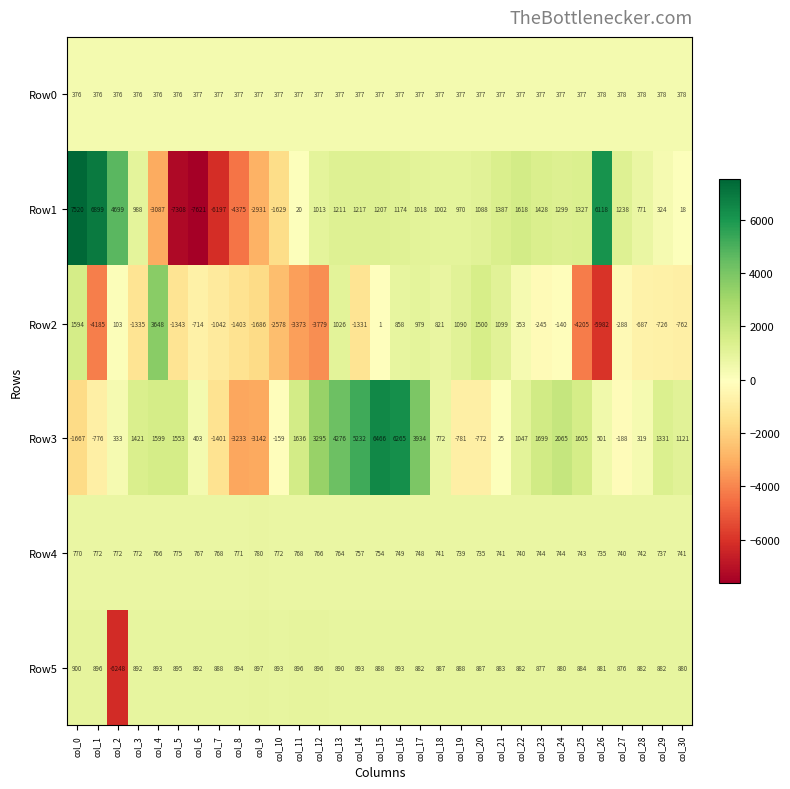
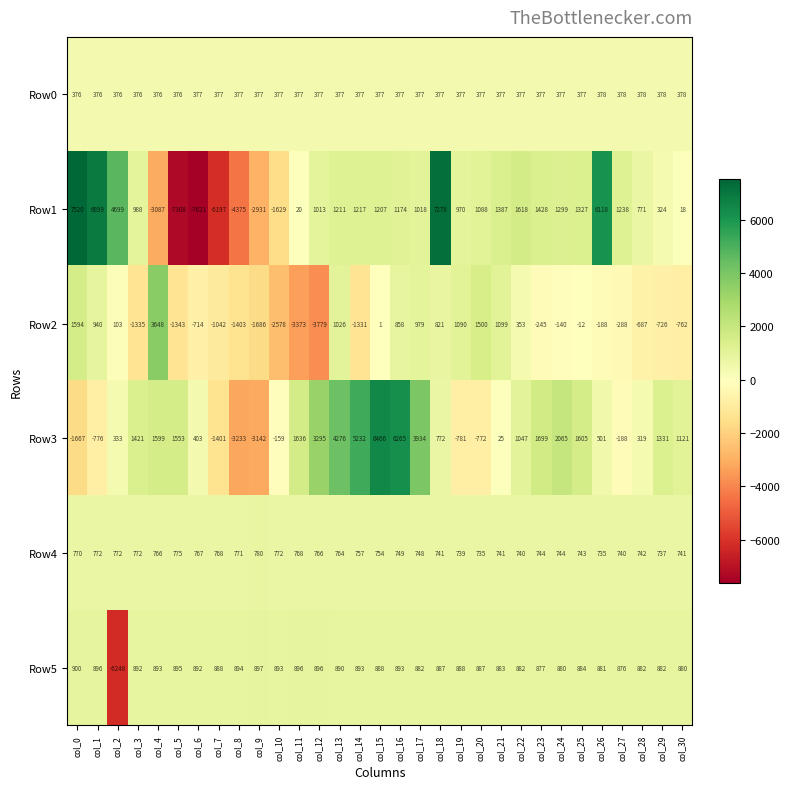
  {
    "Row0": {
      "col_0": 376,
      "col_1": 376,
      "col_2": 376,
      "col_3": 376,
      "col_4": 376,
      "col_5": 376,
      "col_6": 377,
      "col_7": 377,
      "col_8": 377,
      "col_9": 377,
      "col_10": 377,
      "col_11": 377,
      "col_12": 377,
      "col_13": 377,
      "col_14": 377,
      "col_15": 377,
      "col_16": 377,
      "col_17": 377,
      "col_18": 377,
      "col_19": 377,
      "col_20": 377,
      "col_21": 377,
      "col_22": 377,
      "col_23": 377,
      "col_24": 377,
      "col_25": 377,
      "col_26": 378,
      "col_27": 378,
      "col_28": 378,
      "col_29": 378,
      "col_30": 378
    },
    "Row1": {
      "col_0": 7520,
      "col_1": 6899,
      "col_2": 4699,
      "col_3": 988,
      "col_4": -3087,
      "col_5": -7308,
      "col_6": -7621,
      "col_7": -6197,
      "col_8": -4375,
      "col_9": -2931,
      "col_10": -1629,
      "col_11": 20,
      "col_12": 1013,
      "col_13": 1211,
      "col_14": 1217,
      "col_15": 1207,
      "col_16": 1174,
      "col_17": 1018,
-     "col_18": 1002,
+     "col_18": 7278,
      "col_19": 970,
      "col_20": 1088,
      "col_21": 1387,
      "col_22": 1618,
      "col_23": 1428,
      "col_24": 1299,
      "col_25": 1327,
      "col_26": 6118,
      "col_27": 1238,
      "col_28": 771,
      "col_29": 324,
      "col_30": 18
    },
    "Row2": {
      "col_0": 1594,
-     "col_1": -4185,
+     "col_1": 940,
      "col_2": 103,
      "col_3": -1335,
      "col_4": 3648,
      "col_5": -1343,
      "col_6": -714,
      "col_7": -1042,
      "col_8": -1403,
      "col_9": -1686,
      "col_10": -2578,
      "col_11": -3373,
      "col_12": -3779,
      "col_13": 1026,
      "col_14": -1331,
      "col_15": 1,
      "col_16": 858,
      "col_17": 979,
      "col_18": 821,
      "col_19": 1090,
      "col_20": 1500,
      "col_21": 1099,
      "col_22": 353,
      "col_23": -245,
      "col_24": -140,
-     "col_25": -4205,
-     "col_26": -5982,
+     "col_25": -12,
+     "col_26": -188,
      "col_27": -288,
      "col_28": -687,
      "col_29": -726,
      "col_30": -762
    },
    "Row3": {
      "col_0": -1667,
      "col_1": -776,
      "col_2": 333,
      "col_3": 1421,
      "col_4": 1599,
      "col_5": 1553,
      "col_6": 403,
      "col_7": -1401,
      "col_8": -3233,
      "col_9": -3142,
      "col_10": -159,
      "col_11": 1636,
      "col_12": 3295,
      "col_13": 4276,
      "col_14": 5232,
      "col_15": 6466,
      "col_16": 6265,
      "col_17": 3934,
      "col_18": 772,
      "col_19": -781,
      "col_20": -772,
      "col_21": 25,
      "col_22": 1047,
      "col_23": 1699,
      "col_24": 2065,
      "col_25": 1605,
      "col_26": 501,
      "col_27": -188,
      "col_28": 319,
      "col_29": 1331,
      "col_30": 1121
    },
    "Row4": {
      "col_0": 770,
      "col_1": 772,
      "col_2": 772,
      "col_3": 772,
      "col_4": 766,
      "col_5": 775,
      "col_6": 767,
      "col_7": 768,
      "col_8": 771,
      "col_9": 780,
      "col_10": 772,
      "col_11": 768,
      "col_12": 766,
      "col_13": 764,
      "col_14": 757,
      "col_15": 754,
      "col_16": 749,
      "col_17": 748,
      "col_18": 741,
      "col_19": 739,
      "col_20": 735,
      "col_21": 741,
      "col_22": 740,
      "col_23": 744,
      "col_24": 744,
      "col_25": 743,
      "col_26": 735,
      "col_27": 740,
      "col_28": 742,
      "col_29": 737,
      "col_30": 741
    },
    "Row5": {
      "col_0": 900,
      "col_1": 896,
      "col_2": -6248,
      "col_3": 892,
      "col_4": 893,
      "col_5": 895,
      "col_6": 892,
      "col_7": 888,
      "col_8": 894,
      "col_9": 897,
      "col_10": 893,
      "col_11": 896,
      "col_12": 896,
      "col_13": 890,
      "col_14": 893,
      "col_15": 888,
      "col_16": 893,
      "col_17": 882,
      "col_18": 887,
      "col_19": 888,
      "col_20": 887,
      "col_21": 883,
      "col_22": 882,
      "col_23": 877,
      "col_24": 880,
      "col_25": 884,
      "col_26": 881,
      "col_27": 876,
      "col_28": 882,
      "col_29": 882,
      "col_30": 880
    }
  }
